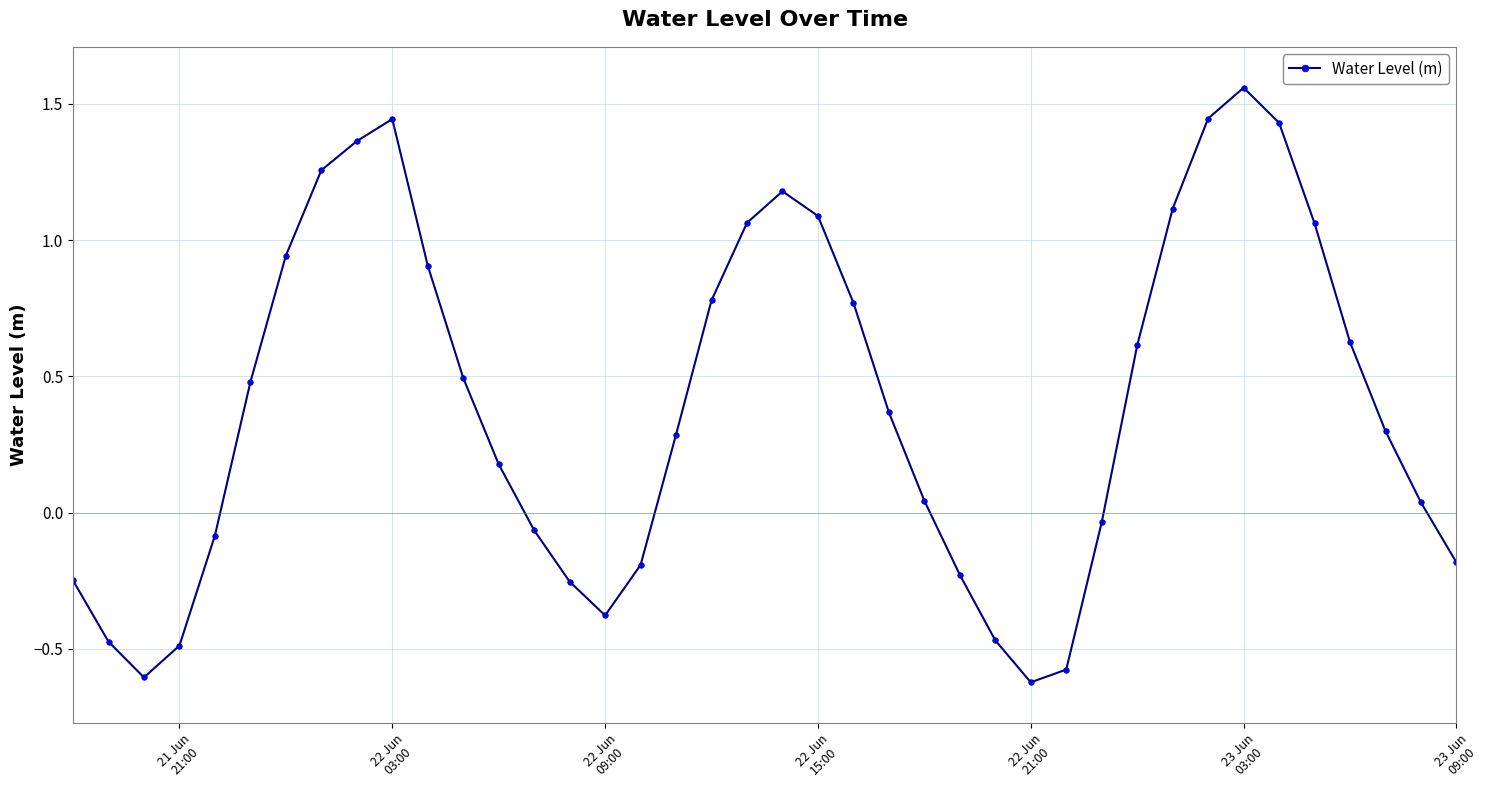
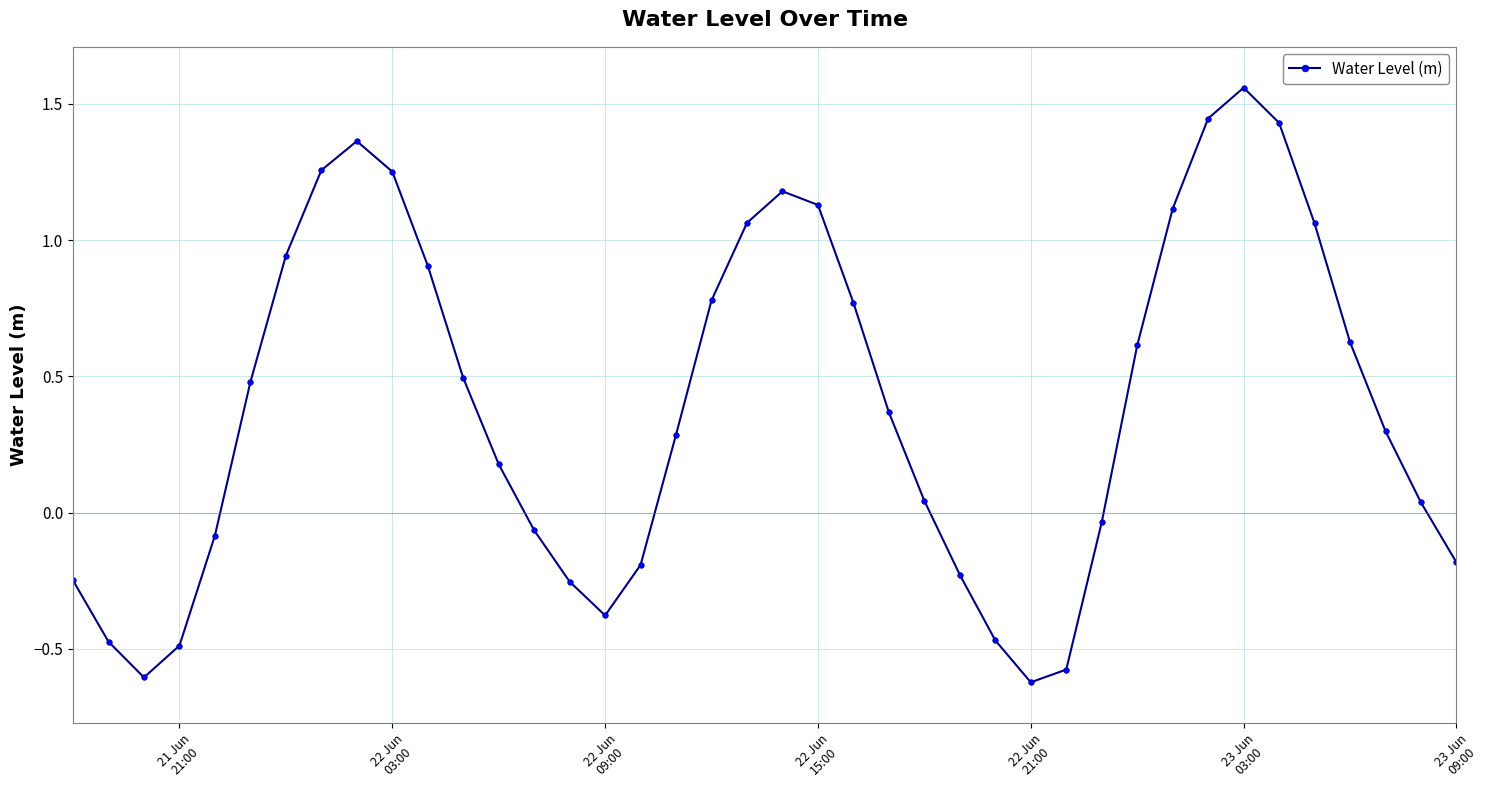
  {
    "21 Jun 21:00": -0.49,
-   "22 Jun 03:00": 1.44,
+   "22 Jun 03:00": 1.25,
    "22 Jun 09:00": -0.38,
-   "22 Jun 15:00": 1.09,
+   "22 Jun 15:00": 1.13,
    "22 Jun 21:00": -0.62,
    "23 Jun 03:00": 1.56,
    "23 Jun 09:00": -0.18
  }
